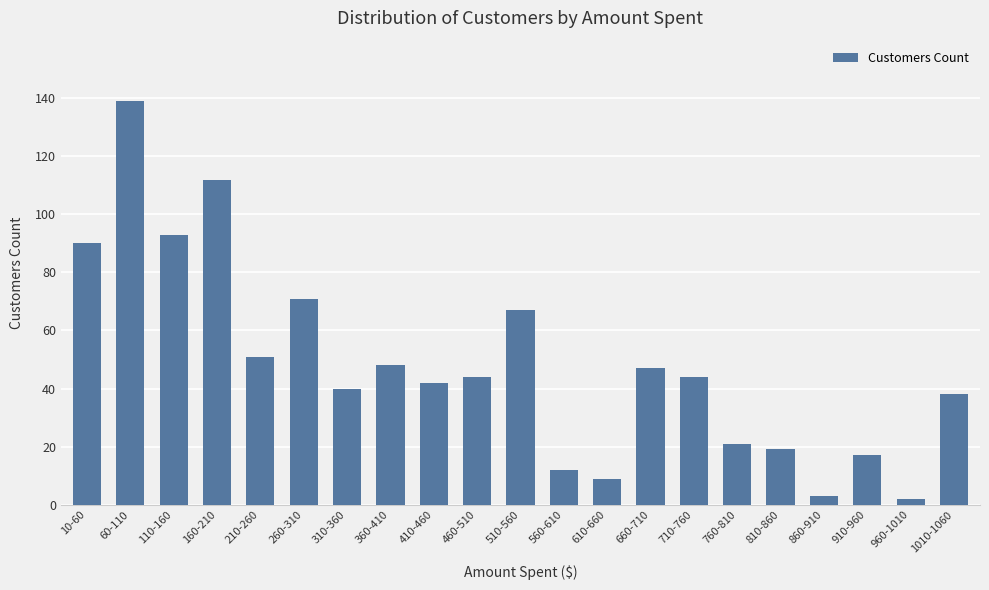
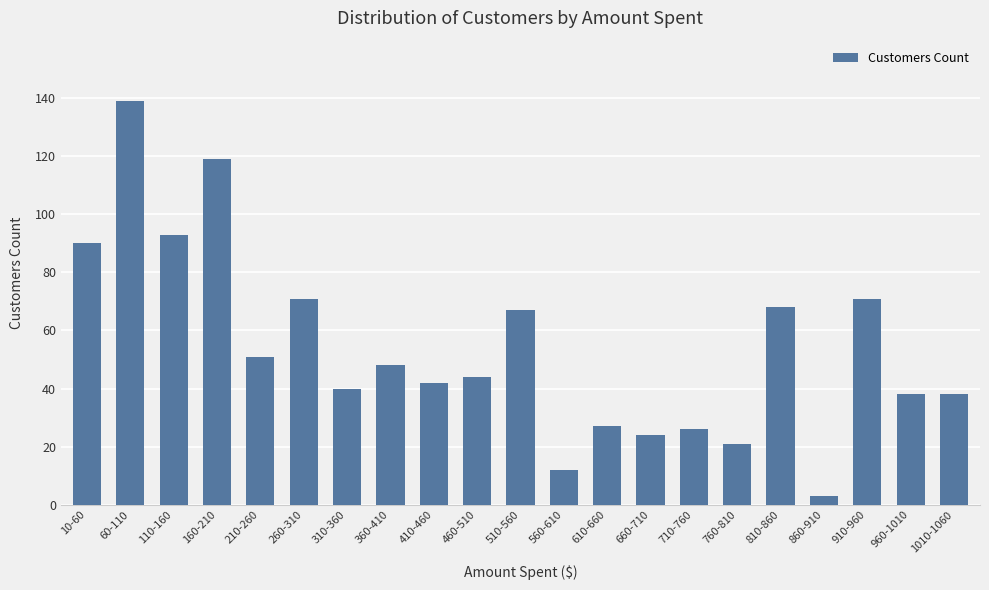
  {
    "10-60": 90,
    "60-110": 139,
    "110-160": 93,
-   "160-210": 112,
+   "160-210": 119,
    "210-260": 51,
    "260-310": 71,
    "310-360": 40,
    "360-410": 48,
    "410-460": 42,
    "460-510": 44,
    "510-560": 67,
    "560-610": 12,
-   "610-660": 9,
-   "660-710": 47,
-   "710-760": 44,
+   "610-660": 27,
+   "660-710": 24,
+   "710-760": 26,
    "760-810": 21,
-   "810-860": 19,
+   "810-860": 68,
    "860-910": 3,
-   "910-960": 17,
-   "960-1010": 2,
+   "910-960": 71,
+   "960-1010": 38,
    "1010-1060": 38
  }
